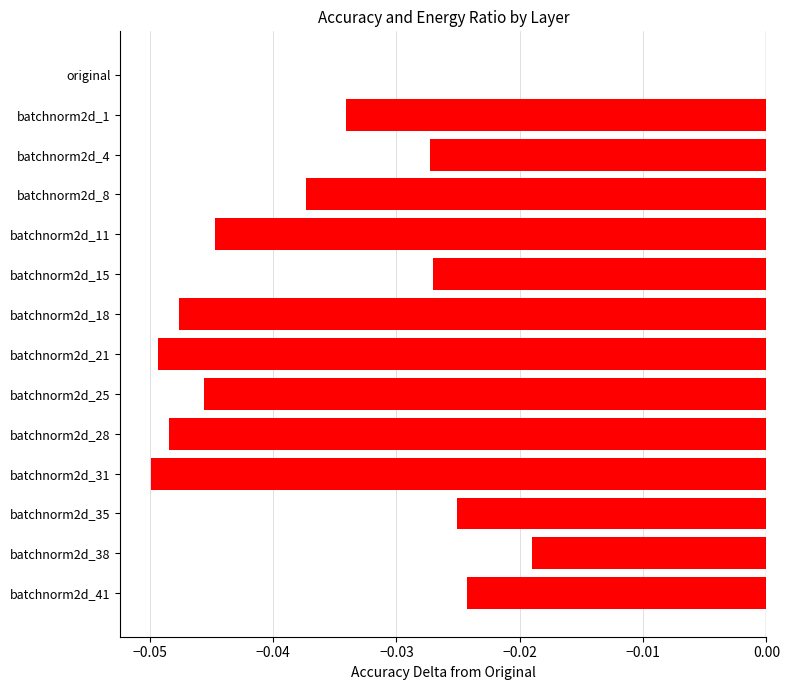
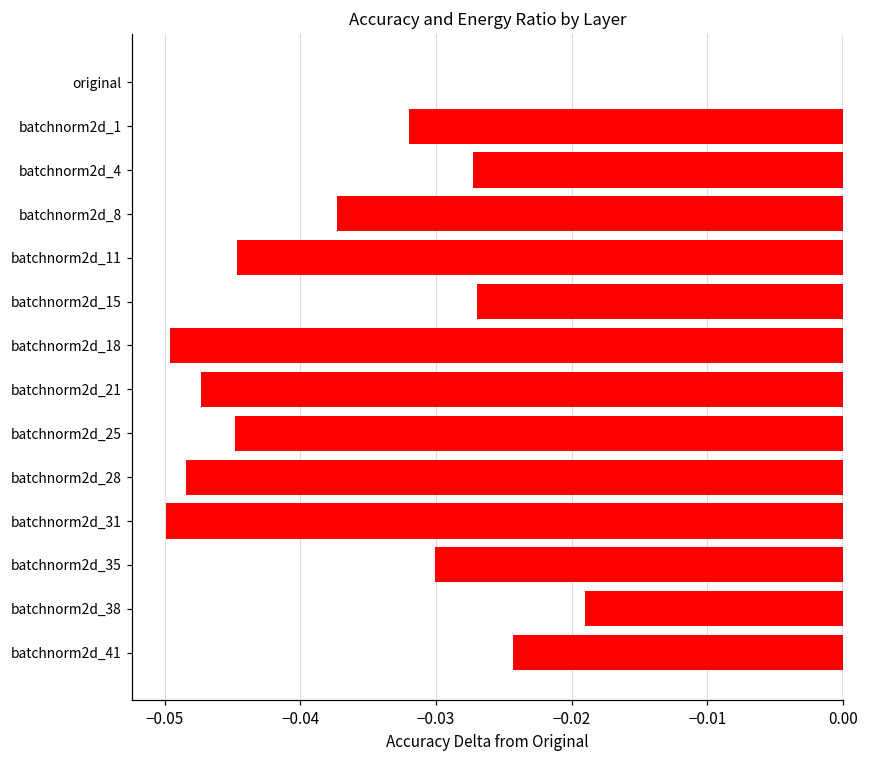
  {
    "original": 0.0000,
-   "batchnorm2d_1": -0.0341,
+   "batchnorm2d_1": -0.0320,
    "batchnorm2d_4": -0.0273,
    "batchnorm2d_8": -0.0373,
    "batchnorm2d_11": -0.0447,
    "batchnorm2d_15": -0.0270,
-   "batchnorm2d_18": -0.0476,
-   "batchnorm2d_21": -0.0493,
-   "batchnorm2d_25": -0.0456,
+   "batchnorm2d_18": -0.0496,
+   "batchnorm2d_21": -0.0473,
+   "batchnorm2d_25": -0.0448,
    "batchnorm2d_28": -0.0484,
    "batchnorm2d_31": -0.0499,
-   "batchnorm2d_35": -0.0251,
+   "batchnorm2d_35": -0.0301,
    "batchnorm2d_38": -0.0190,
    "batchnorm2d_41": -0.0243
  }
